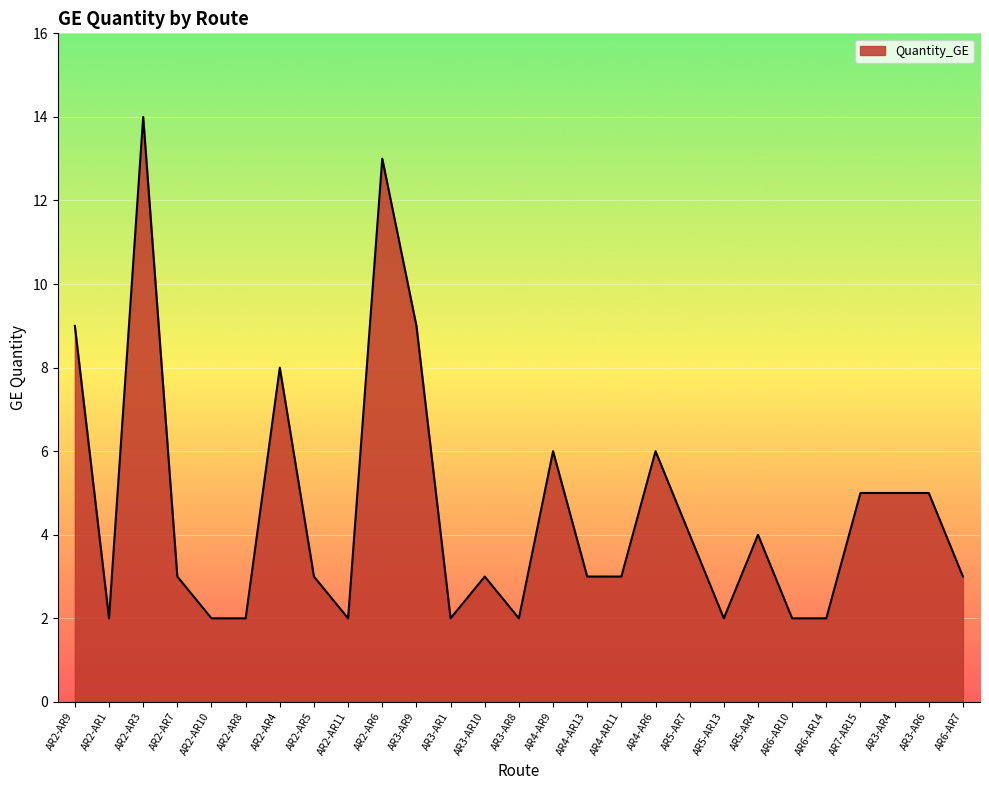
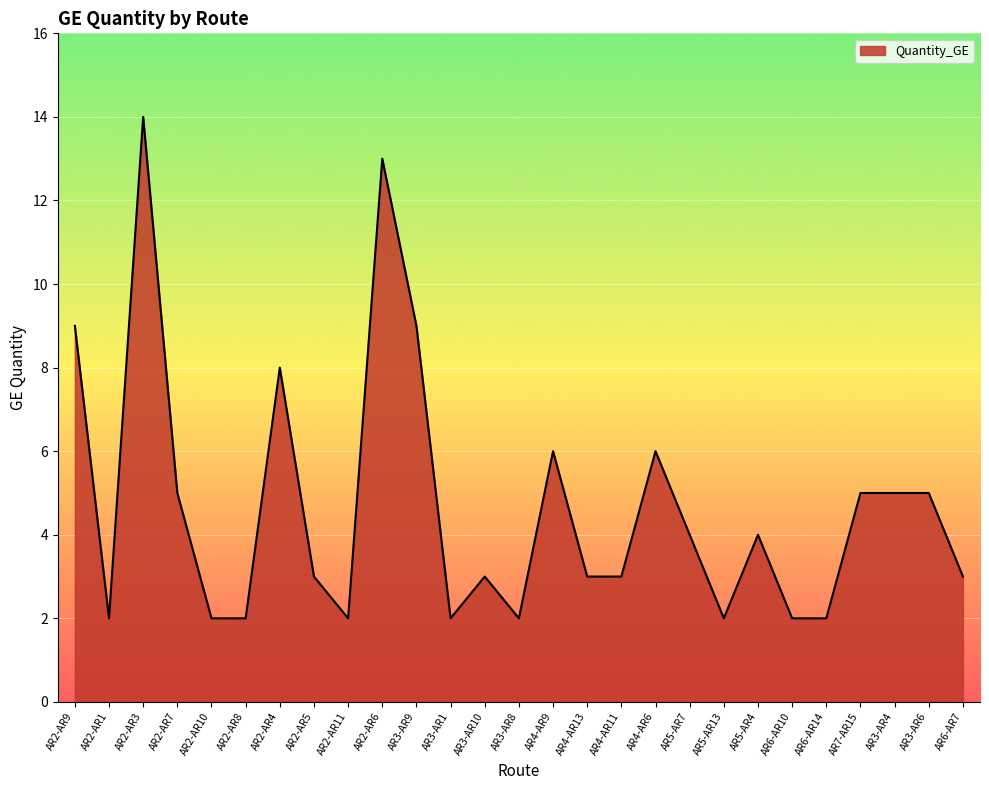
  {
    "AR2-AR9": 9,
    "AR2-AR1": 2,
    "AR2-AR3": 14,
-   "AR2-AR7": 3,
+   "AR2-AR7": 5,
    "AR2-AR10": 2,
    "AR2-AR8": 2,
    "AR2-AR4": 8,
    "AR2-AR5": 3,
    "AR2-AR11": 2,
    "AR2-AR6": 13,
    "AR3-AR9": 9,
    "AR3-AR1": 2,
    "AR3-AR10": 3,
    "AR3-AR8": 2,
    "AR4-AR9": 6,
    "AR4-AR13": 3,
    "AR4-AR11": 3,
    "AR4-AR6": 6,
    "AR5-AR7": 4,
    "AR5-AR13": 2,
    "AR5-AR4": 4,
    "AR6-AR10": 2,
    "AR6-AR14": 2,
    "AR7-AR15": 5,
    "AR3-AR4": 5,
    "AR3-AR6": 5,
    "AR6-AR7": 3
  }
